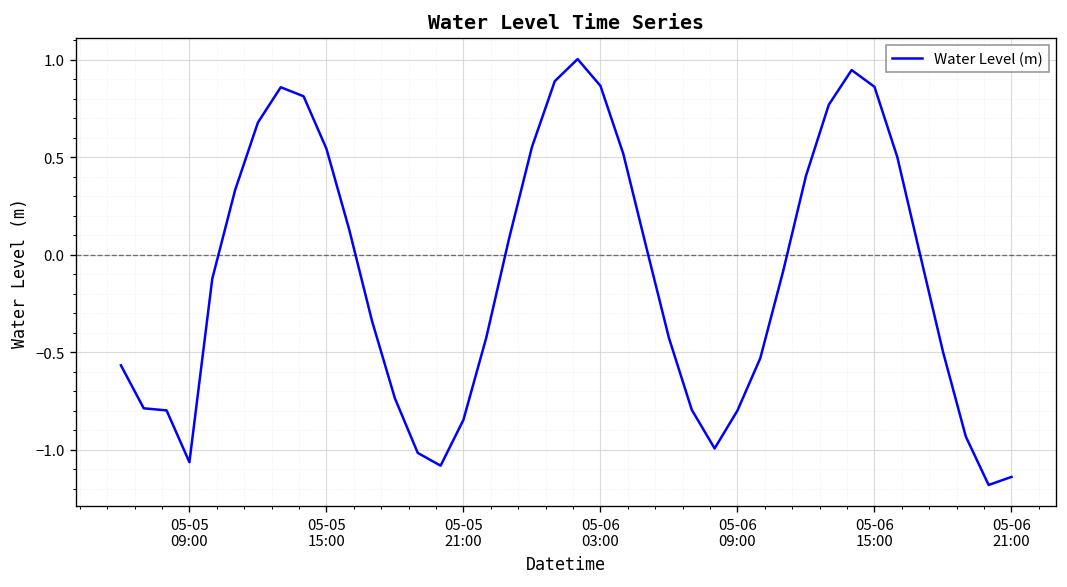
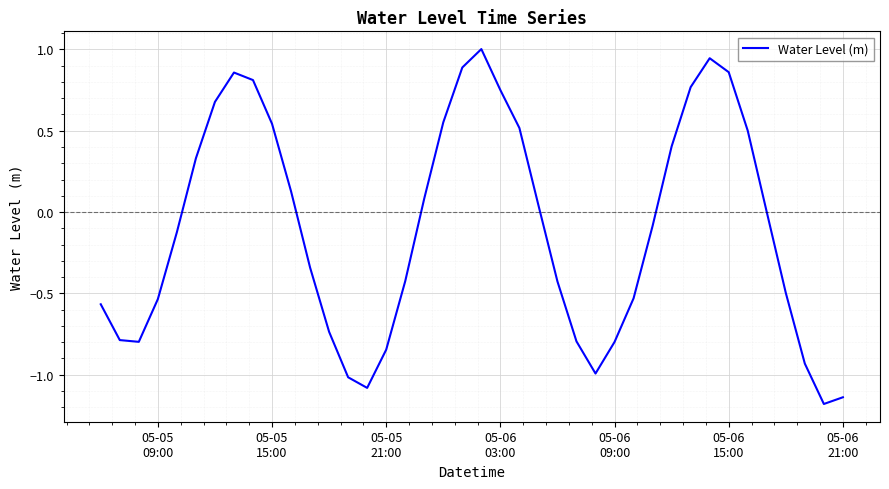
  {
-   "05-05 09:00": -1.06,
+   "05-05 09:00": -0.54,
    "05-05 15:00": 0.54,
    "05-05 21:00": -0.85,
-   "05-06 03:00": 0.87,
+   "05-06 03:00": 0.75,
    "05-06 09:00": -0.80,
    "05-06 15:00": 0.86,
    "05-06 21:00": -1.14
  }
